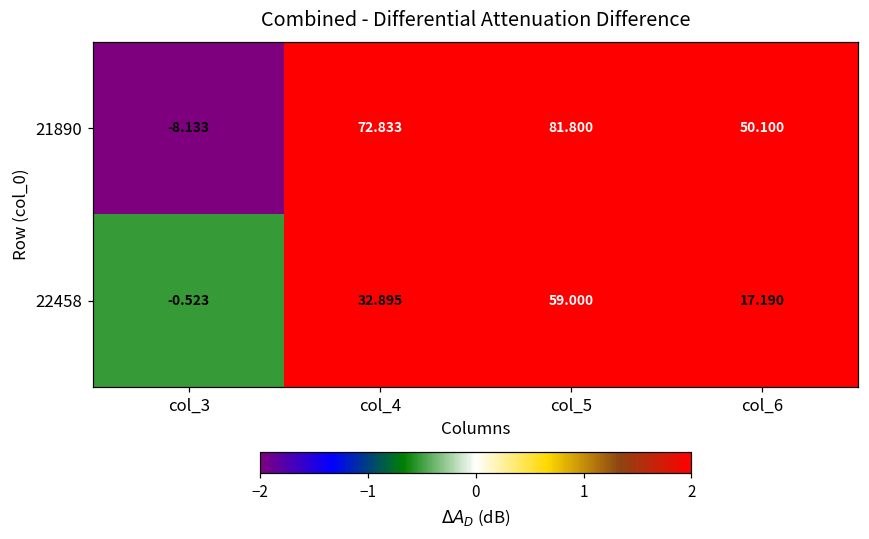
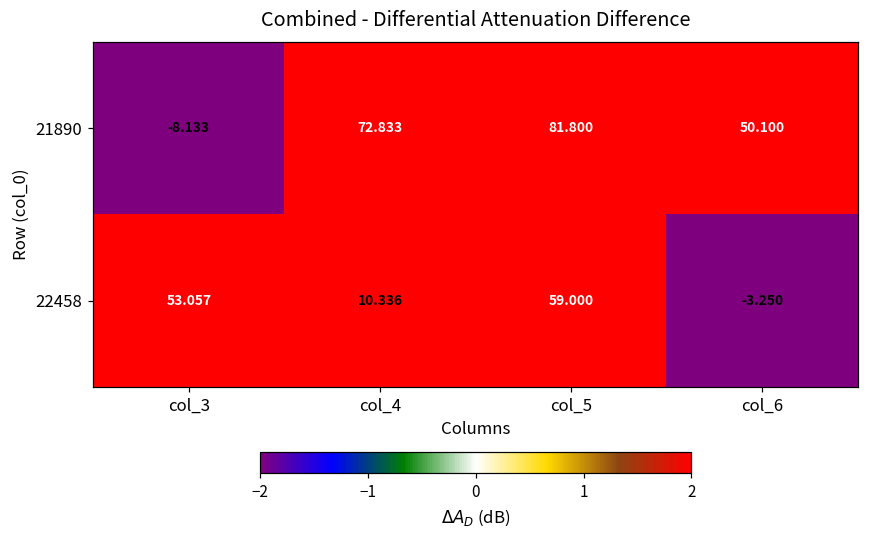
  {
    "21890": {
      "col_3": -8.133,
      "col_4": 72.833,
      "col_5": 81.800,
      "col_6": 50.100
    },
    "22458": {
-     "col_3": -0.523,
-     "col_4": 32.895,
+     "col_3": 53.057,
+     "col_4": 10.336,
      "col_5": 59.000,
-     "col_6": 17.190
+     "col_6": -3.250
    }
  }
